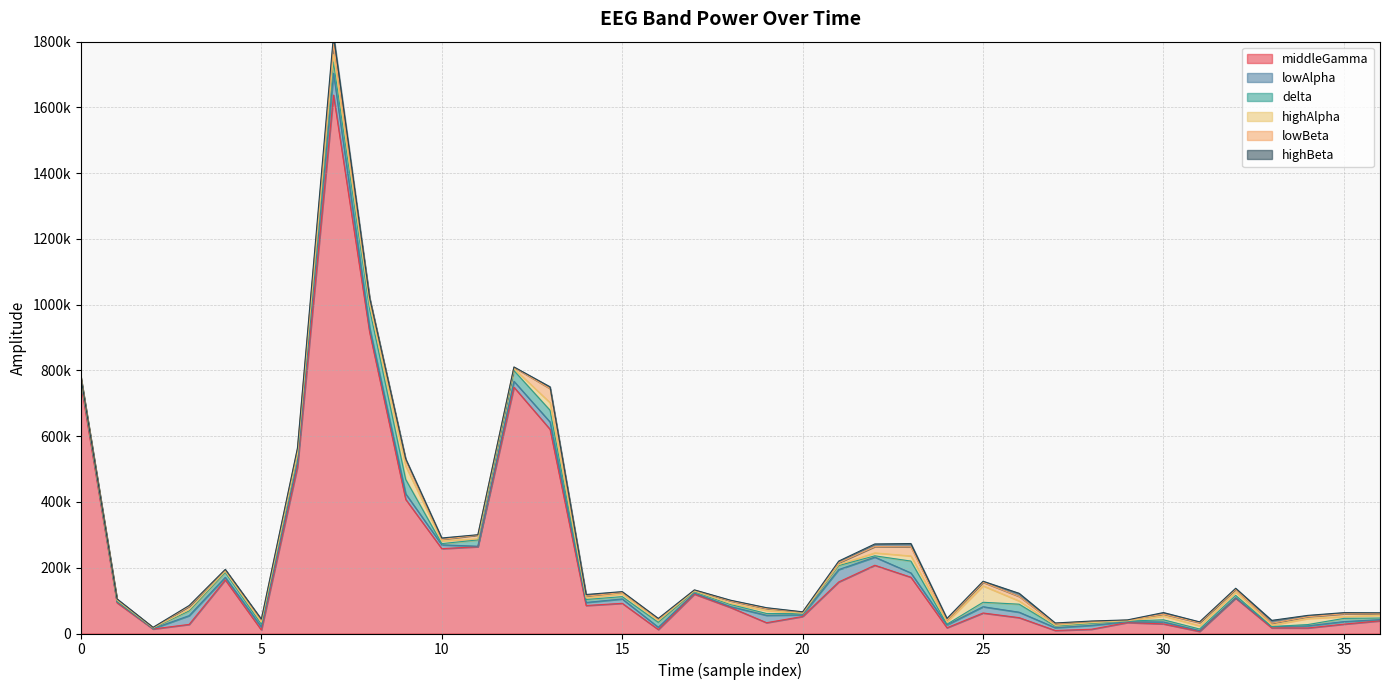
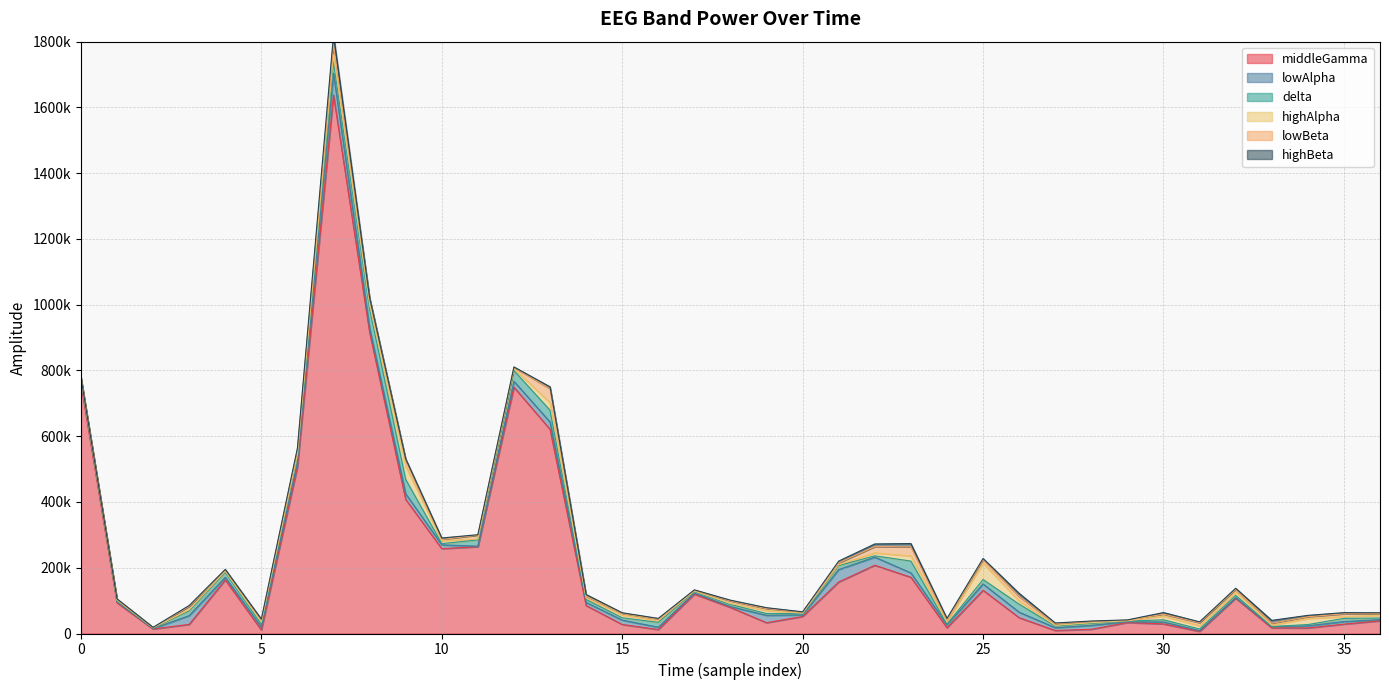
  {
    "middleGamma": {
      "0": 760000,
      "5": 10000,
      "10": 260000,
-     "15": 90000,
-     "25": 60000
+     "15": 30000,
+     "25": 130000
    }
  }
